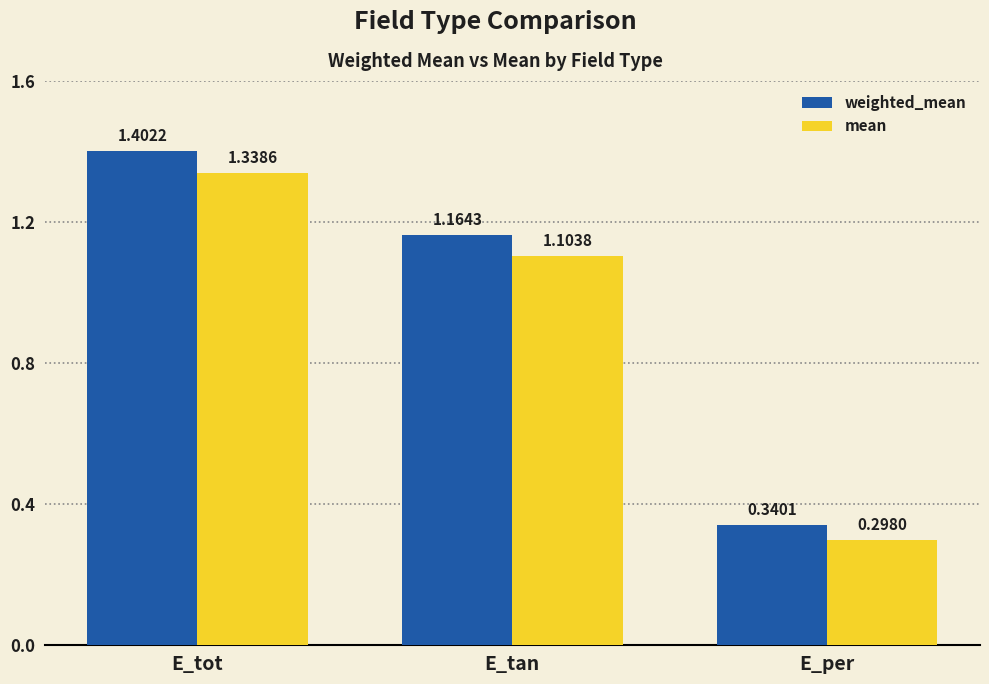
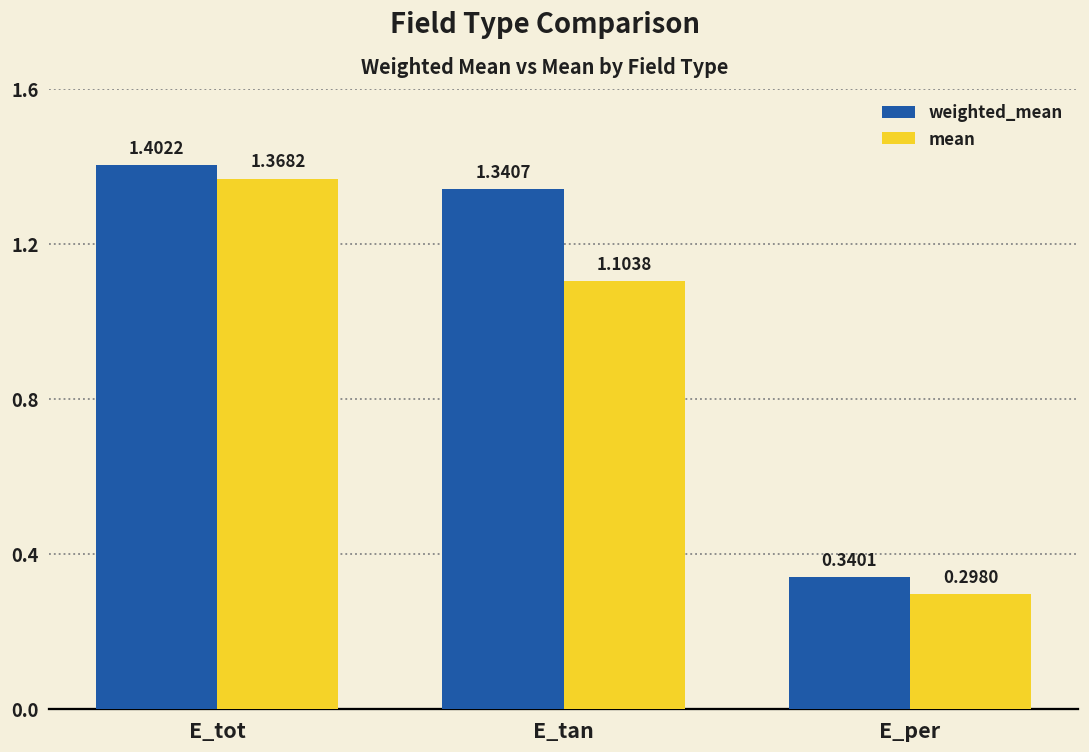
  {
    "weighted_mean": {
      "E_tot": 1.4022,
-     "E_tan": 1.1643,
+     "E_tan": 1.3407,
      "E_per": 0.3401
    },
    "mean": {
-     "E_tot": 1.3386,
+     "E_tot": 1.3682,
      "E_tan": 1.1038,
      "E_per": 0.2980
    }
  }
